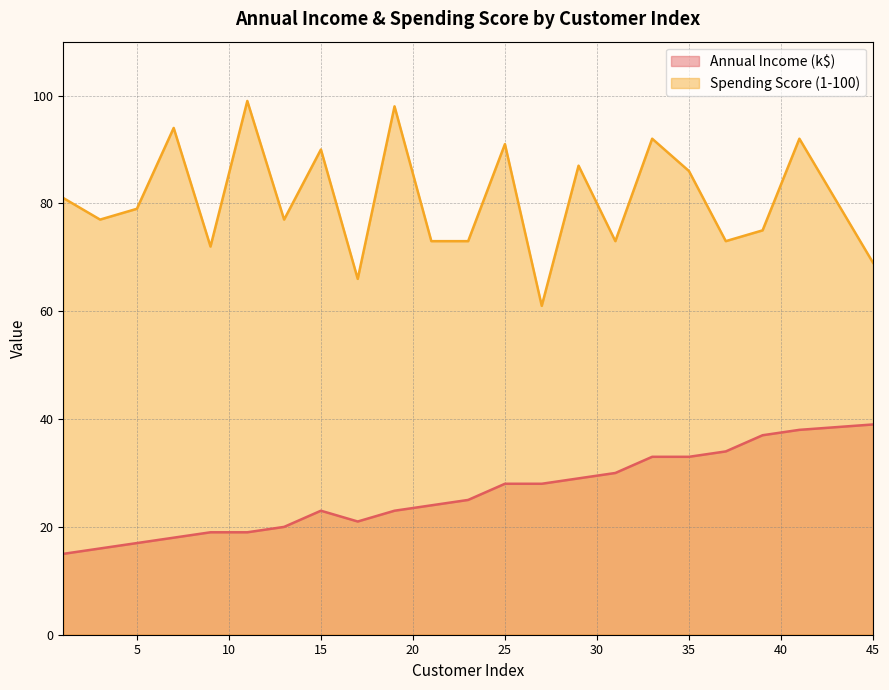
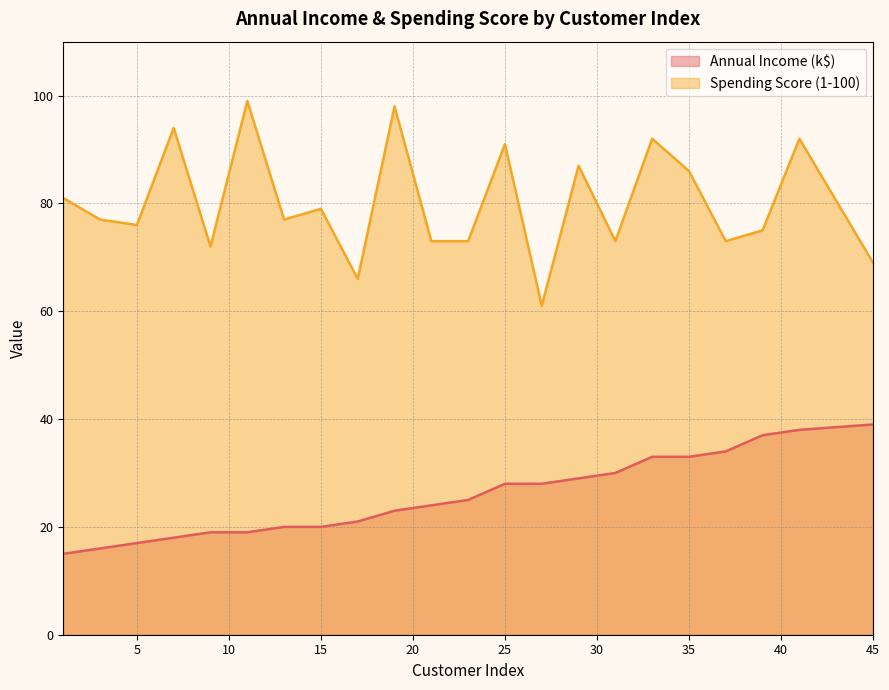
  {
    "Annual Income (k$)": {
      "5": 17,
-     "15": 23,
+     "15": 20,
      "25": 28,
      "35": 33,
      "45": 39
    },
    "Spending Score (1-100)": {
-     "5": 79,
-     "15": 90,
+     "5": 76,
+     "15": 79,
      "25": 91,
      "35": 86,
      "45": 69
    }
  }
